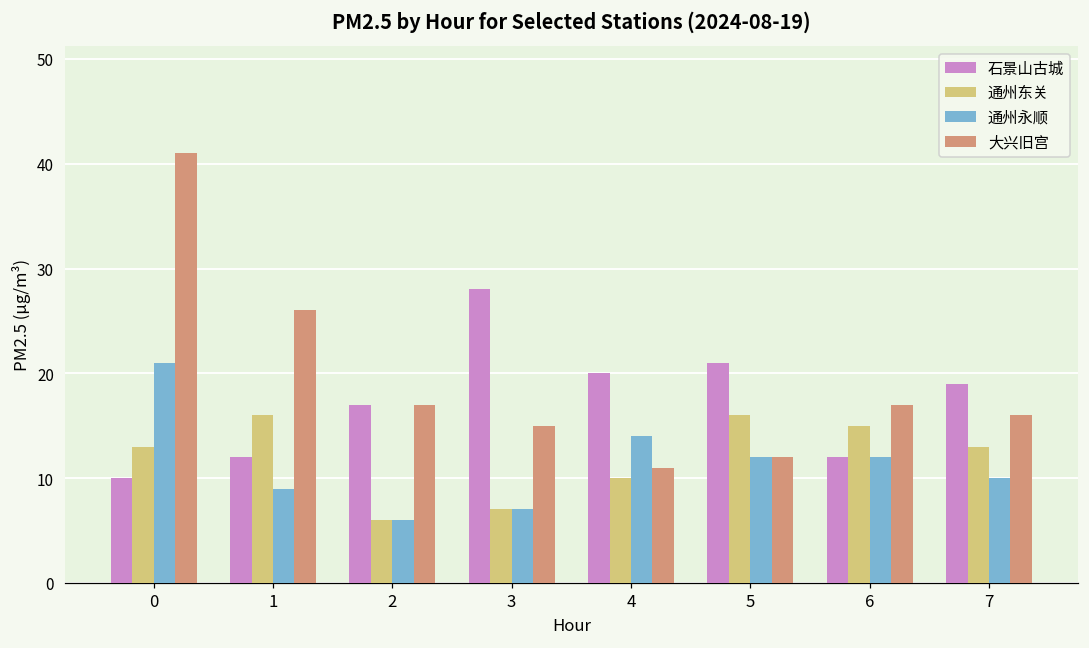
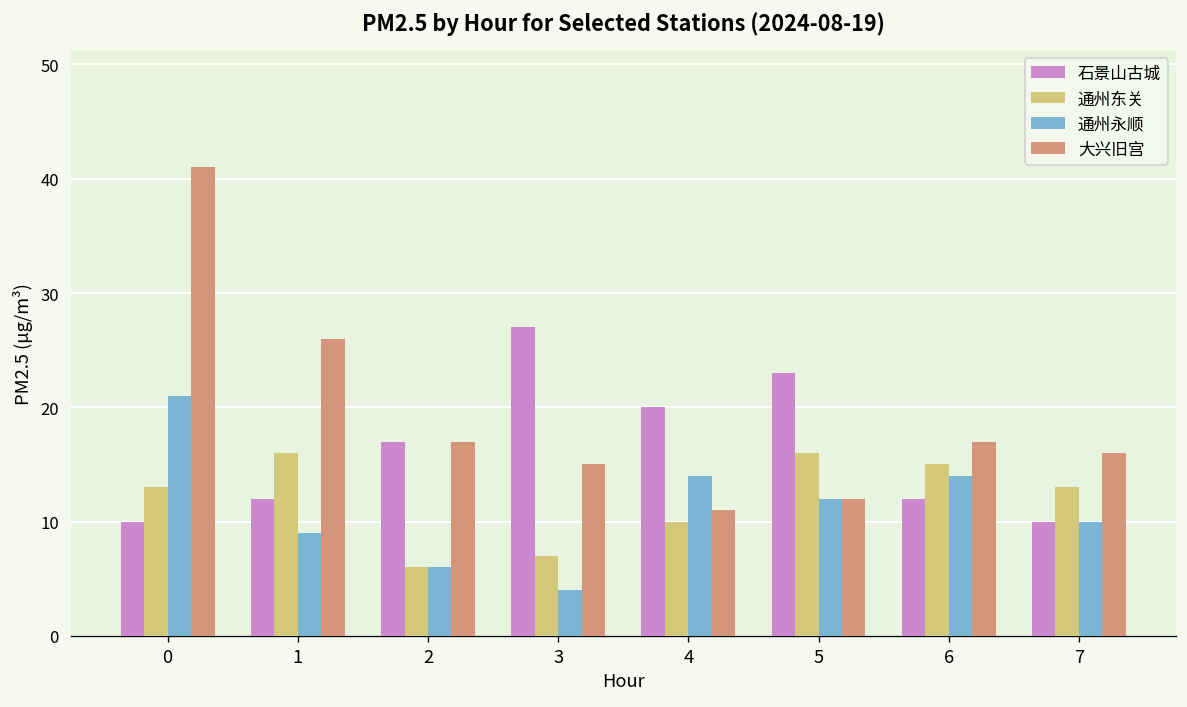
  {
    "石景山古城": {
      "0": 10,
      "1": 12,
      "2": 17,
-     "3": 28,
+     "3": 27,
      "4": 20,
-     "5": 21,
+     "5": 23,
      "6": 12,
-     "7": 19
+     "7": 10
    },
    "通州永顺": {
      "0": 21,
      "1": 9,
      "2": 6,
-     "3": 7,
+     "3": 4,
      "4": 14,
      "5": 12,
-     "6": 12,
+     "6": 14,
      "7": 10
    }
  }
